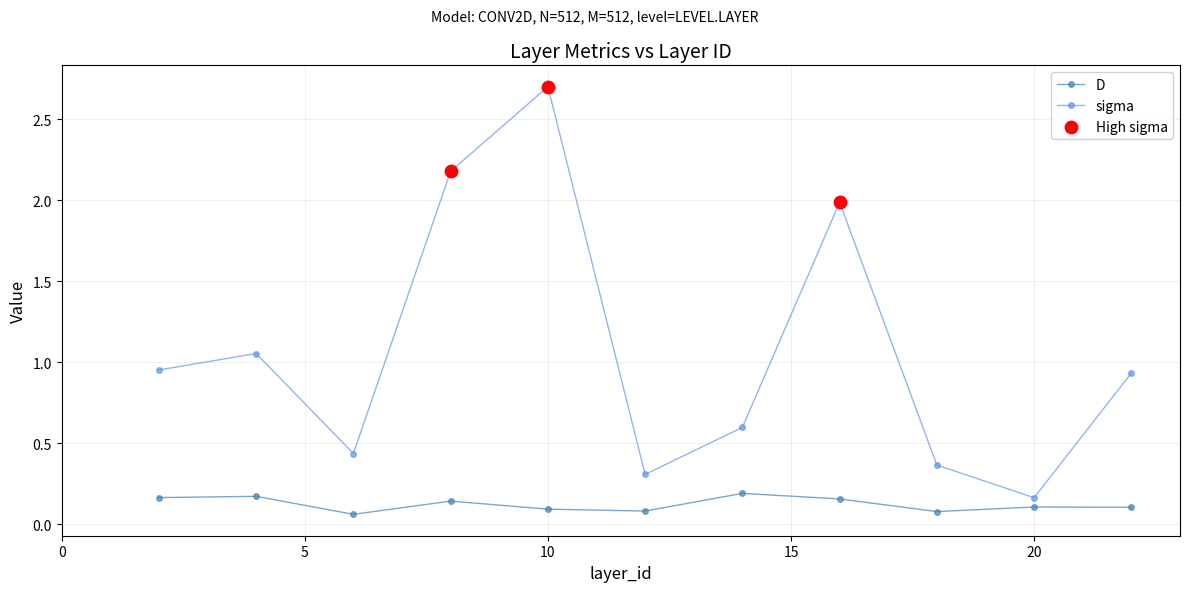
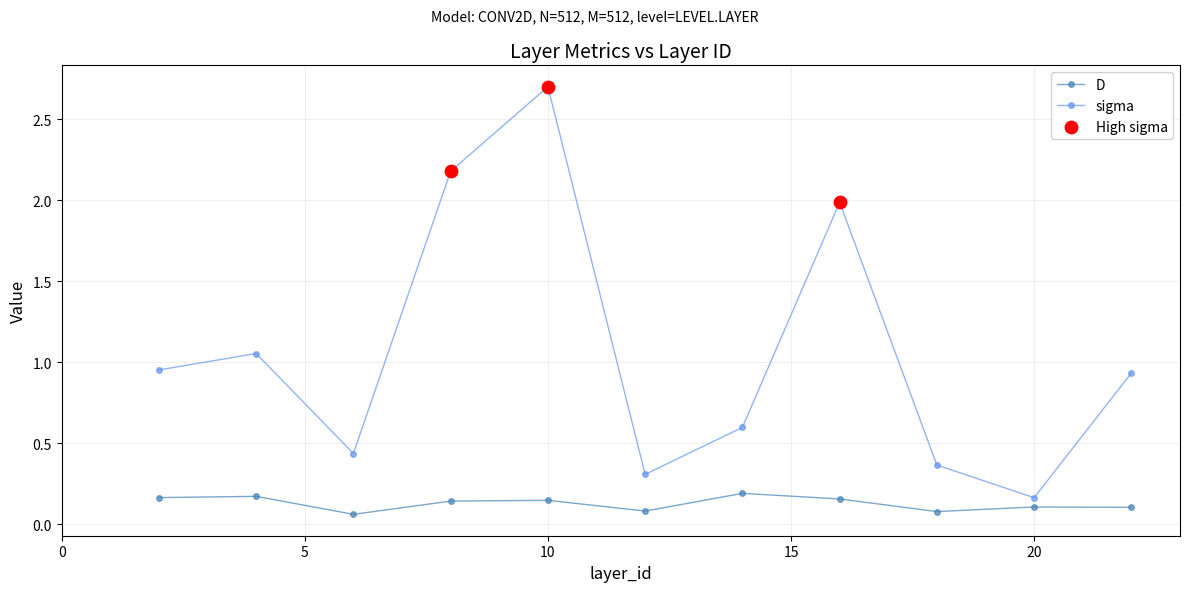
  {
    "D": {
-     "10": 0.09,
+     "10": 0.15,
      "20": 0.11
    },
    "sigma": {
      "20": 0.16
    }
  }
